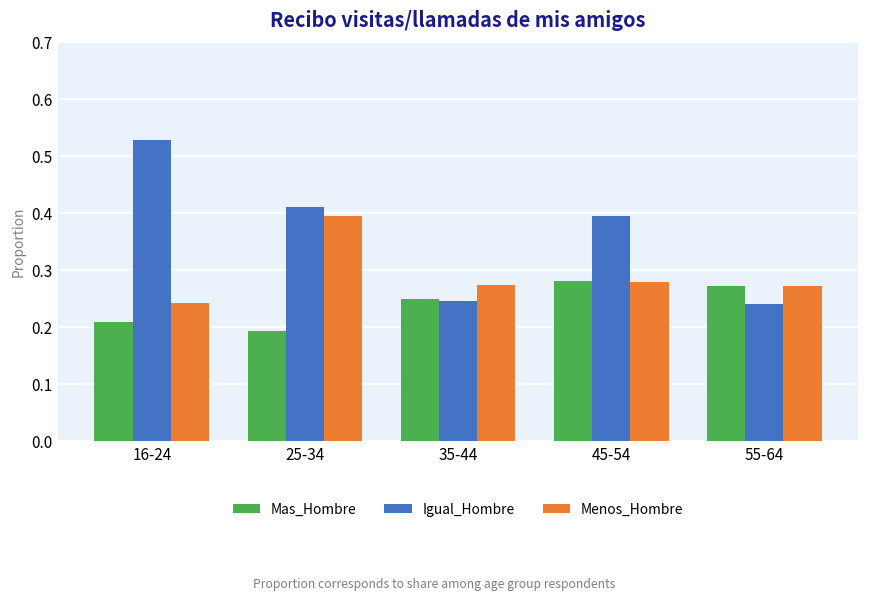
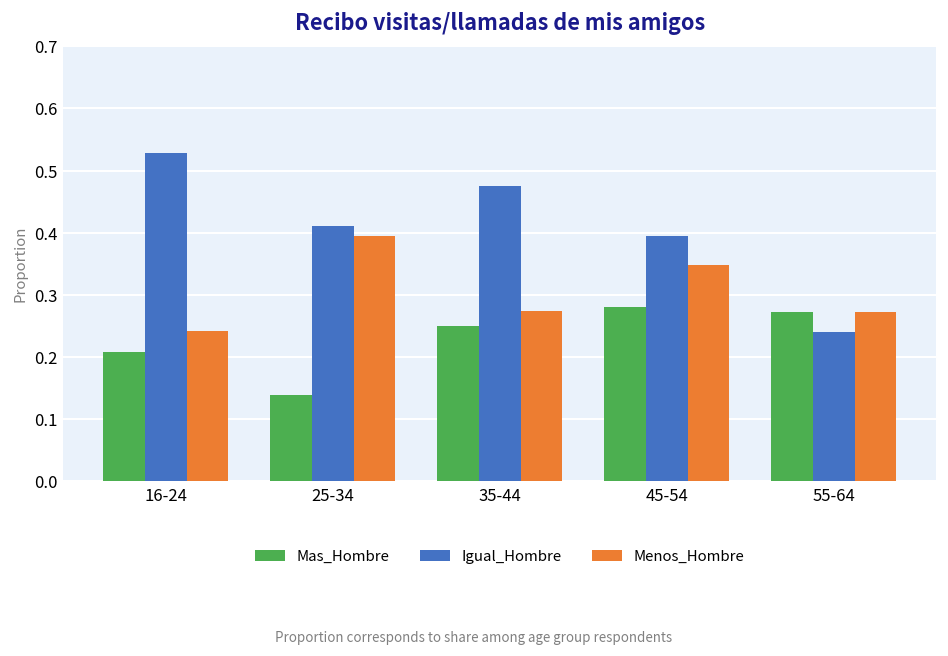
  {
    "Mas_Hombre": {
      "16-24": 0.21,
-     "25-34": 0.19,
+     "25-34": 0.14,
      "35-44": 0.25,
      "45-54": 0.28,
      "55-64": 0.27
    },
    "Igual_Hombre": {
      "16-24": 0.53,
      "25-34": 0.41,
-     "35-44": 0.25,
+     "35-44": 0.48,
      "45-54": 0.40,
      "55-64": 0.24
    },
    "Menos_Hombre": {
      "16-24": 0.24,
      "25-34": 0.39,
      "35-44": 0.27,
-     "45-54": 0.28,
+     "45-54": 0.35,
      "55-64": 0.27
    }
  }
